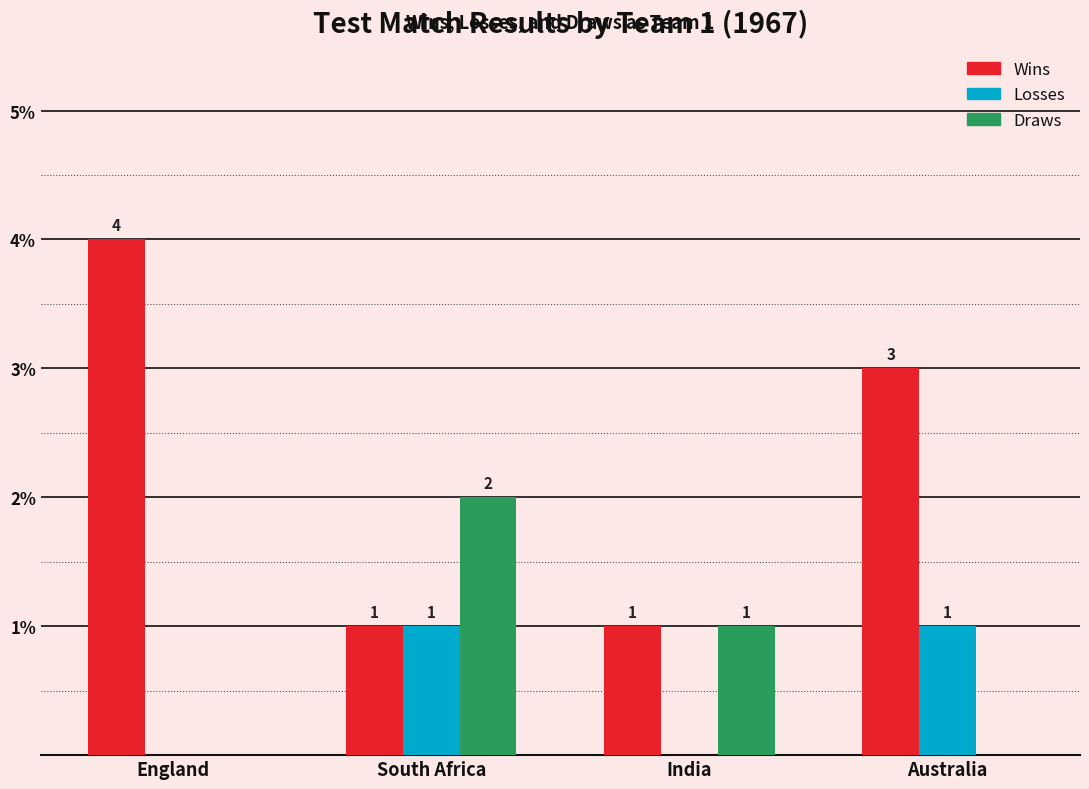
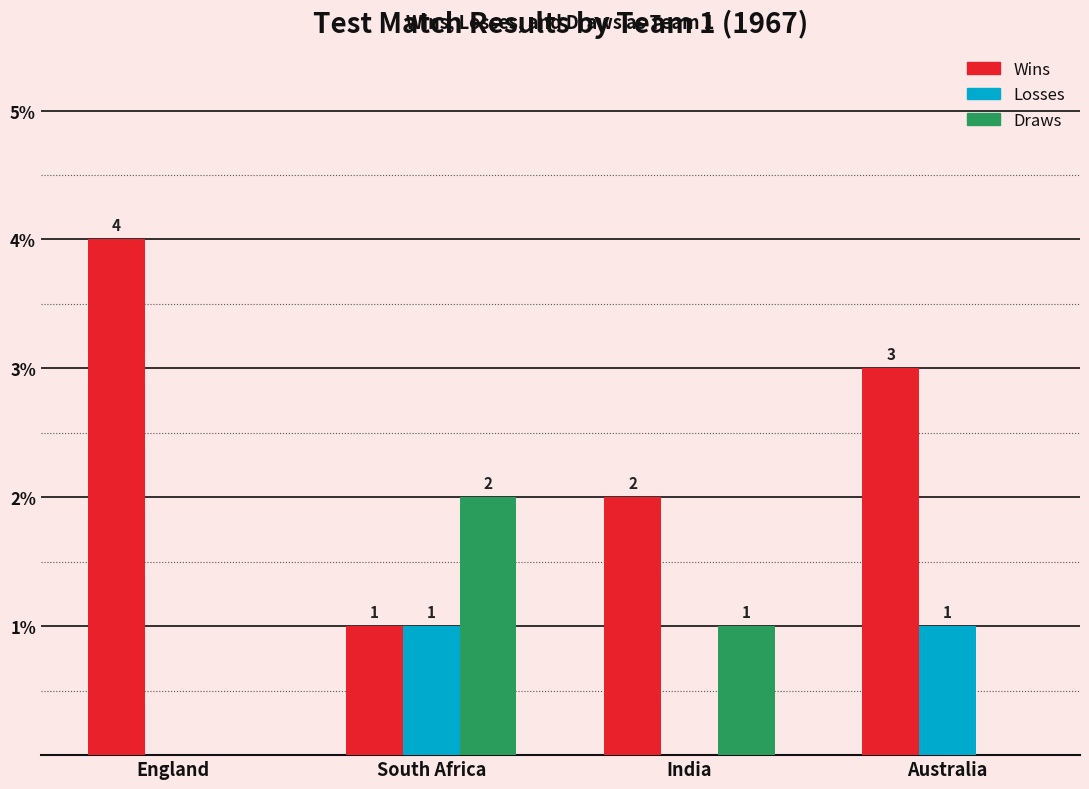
  {
    "Wins": {
      "England": 4,
      "South Africa": 1,
-     "India": 1,
+     "India": 2,
      "Australia": 3
    },
    "Losses": {
      "South Africa": 1,
      "Australia": 1
    },
    "Draws": {
      "South Africa": 2,
      "India": 1
    }
  }
